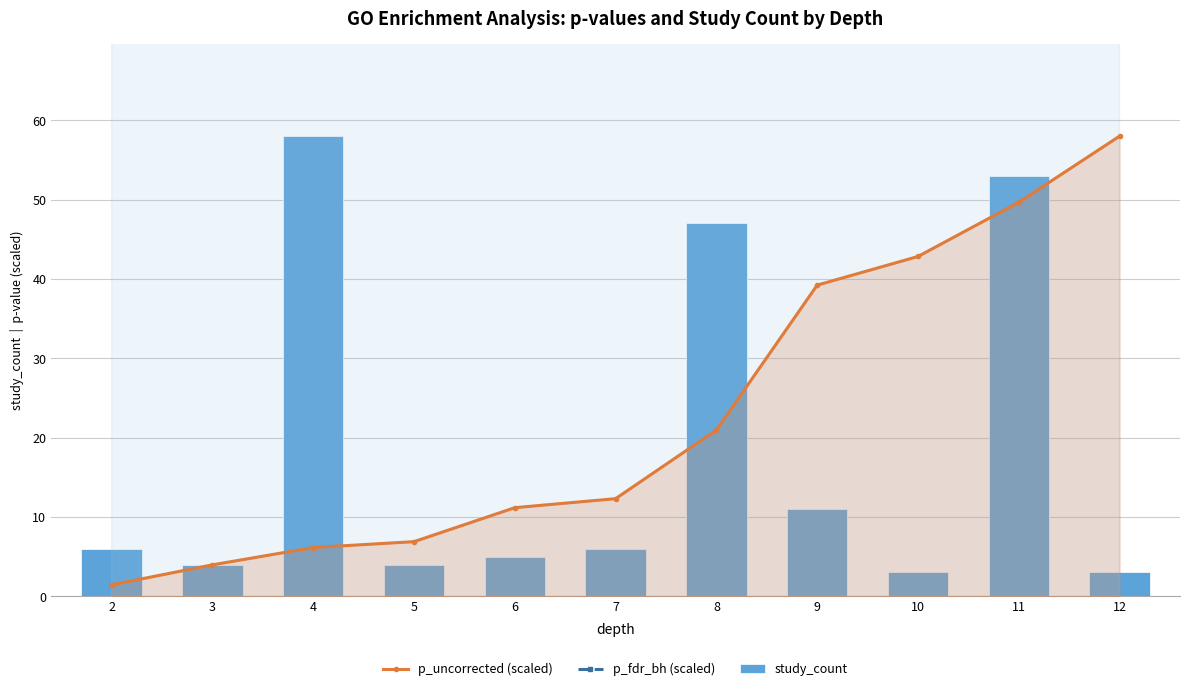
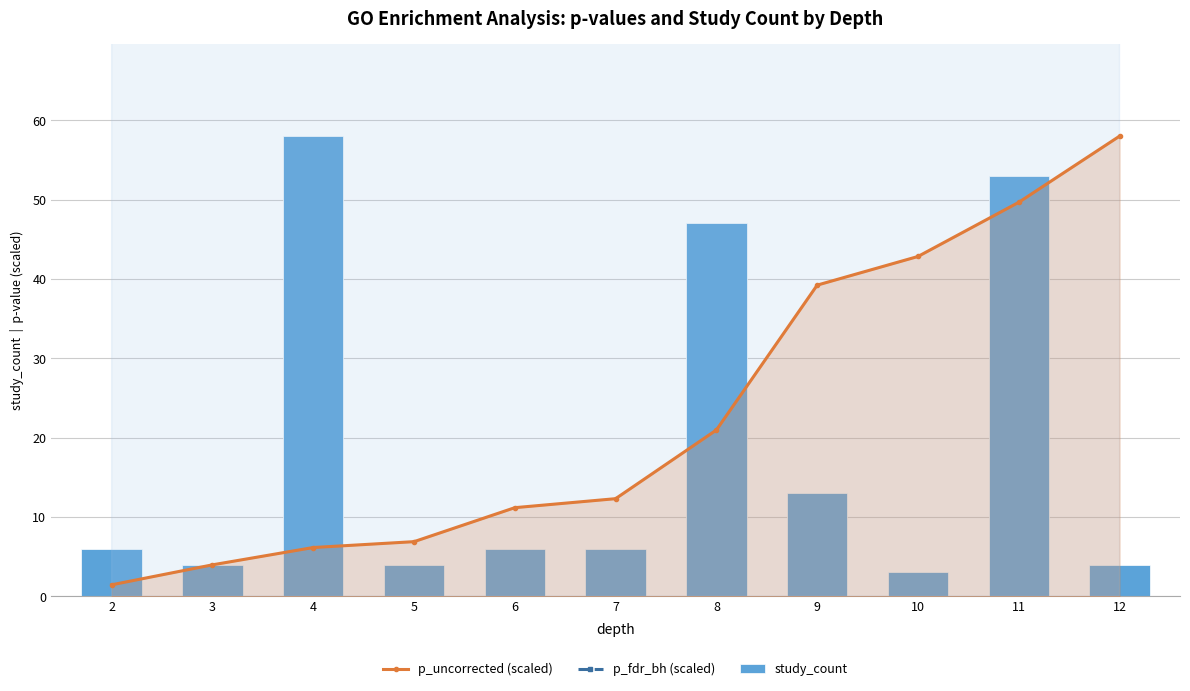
  {
    "p_uncorrected (scaled)": {
      "2": 1,
      "3": 4,
      "4": 6,
      "5": 7,
      "6": 11,
      "7": 12,
      "8": 21,
      "9": 39,
      "10": 43,
      "11": 50,
      "12": 58
    },
    "study_count": {
      "2": 6,
      "3": 4,
      "4": 58,
      "5": 4,
-     "6": 5,
+     "6": 6,
      "7": 6,
      "8": 47,
-     "9": 11,
+     "9": 13,
      "10": 3,
      "11": 53,
-     "12": 3
+     "12": 4
    }
  }
